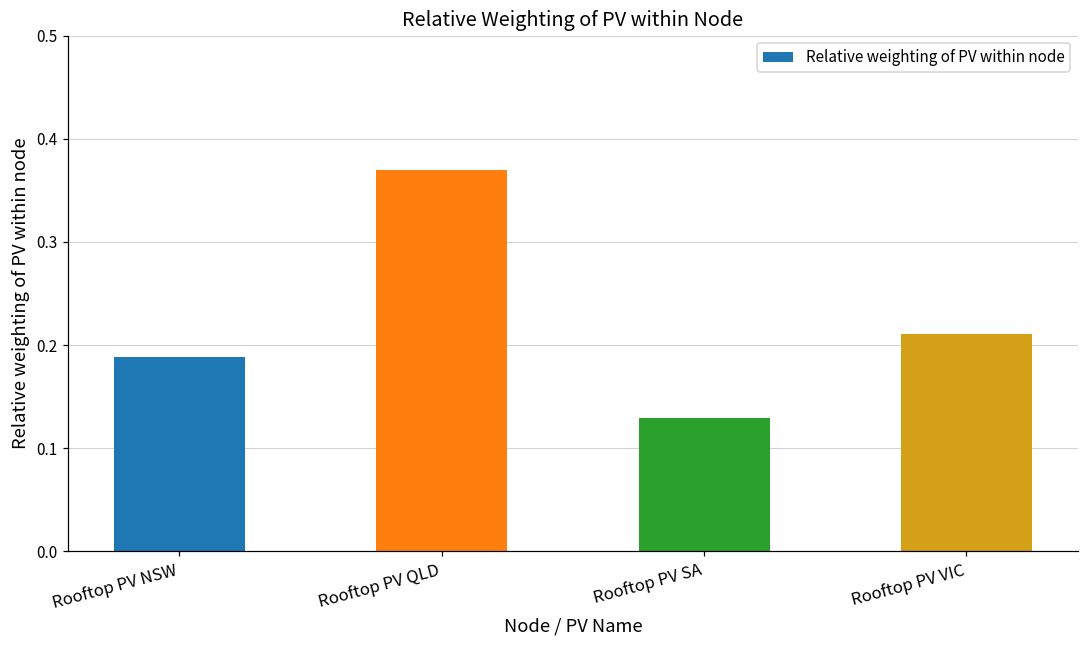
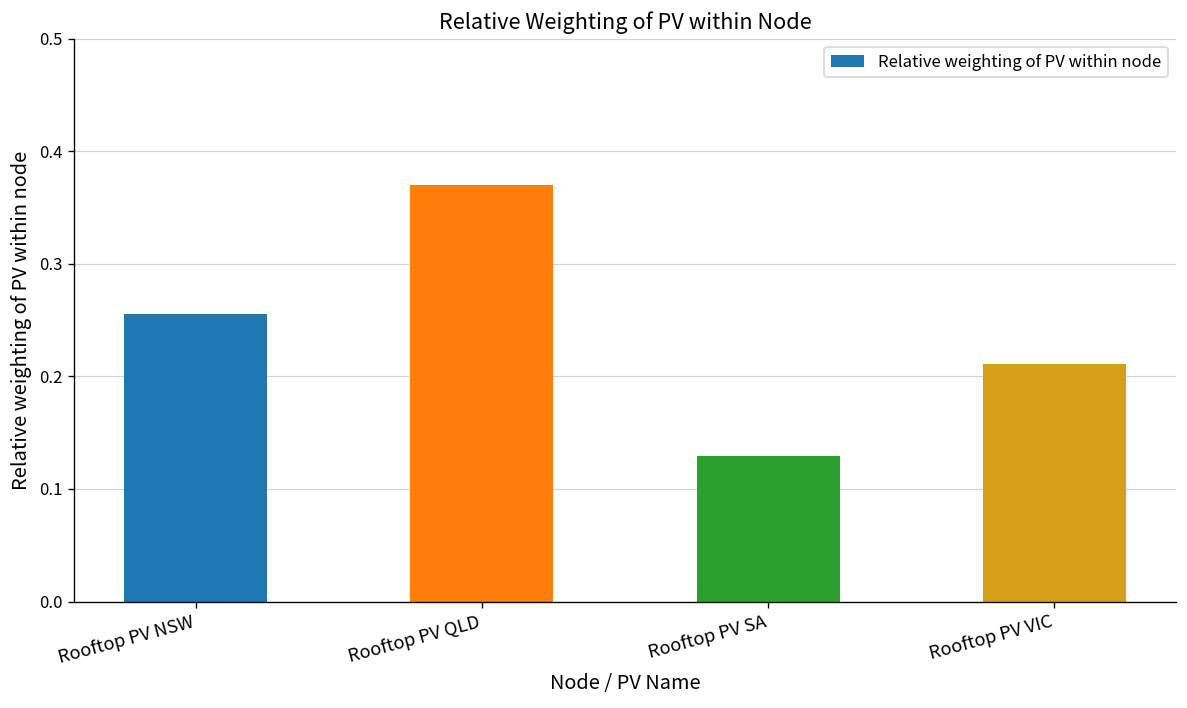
  {
-   "Rooftop PV NSW": 0.19,
+   "Rooftop PV NSW": 0.26,
    "Rooftop PV QLD": 0.37,
    "Rooftop PV SA": 0.13,
    "Rooftop PV VIC": 0.21
  }
